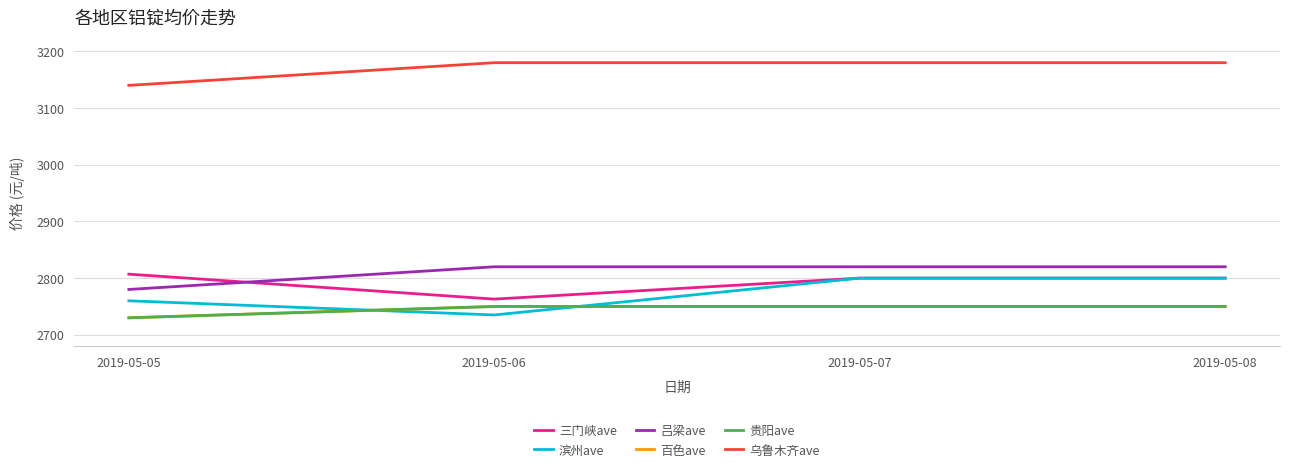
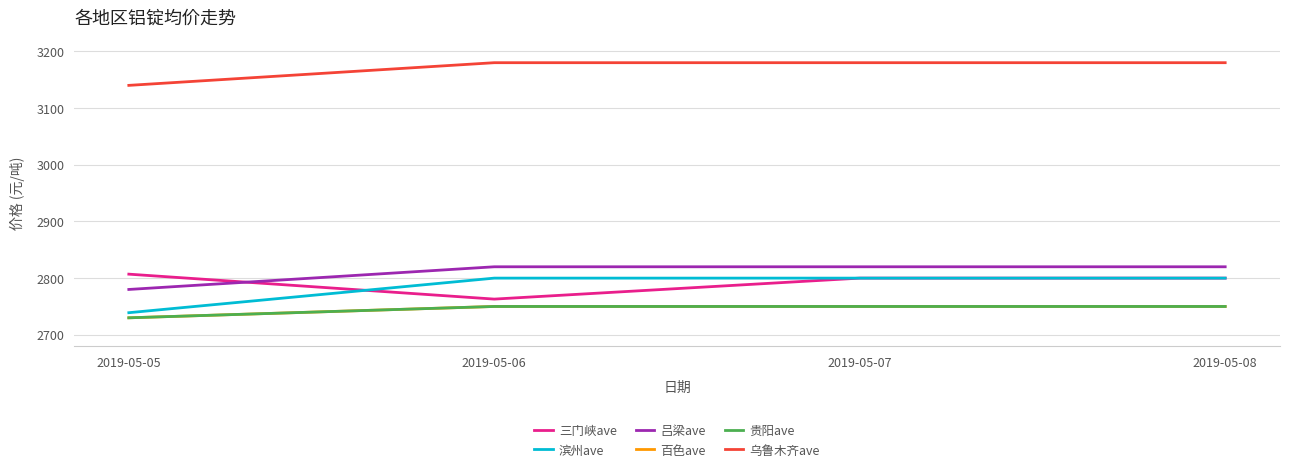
  {
    "三门峡ave": {
      "2019-05-05": 2810,
      "2019-05-06": 2760
    },
    "滨州ave": {
-     "2019-05-05": 2760,
-     "2019-05-06": 2740
+     "2019-05-05": 2740,
+     "2019-05-06": 2800
    },
    "吕梁ave": {
      "2019-05-05": 2780,
      "2019-05-06": 2820,
      "2019-05-07": 2820,
      "2019-05-08": 2820
    },
    "贵阳ave": {
      "2019-05-05": 2730,
      "2019-05-06": 2750,
      "2019-05-07": 2750,
      "2019-05-08": 2750
    },
    "乌鲁木齐ave": {
      "2019-05-05": 3140,
      "2019-05-06": 3180,
      "2019-05-07": 3180,
      "2019-05-08": 3180
    }
  }
